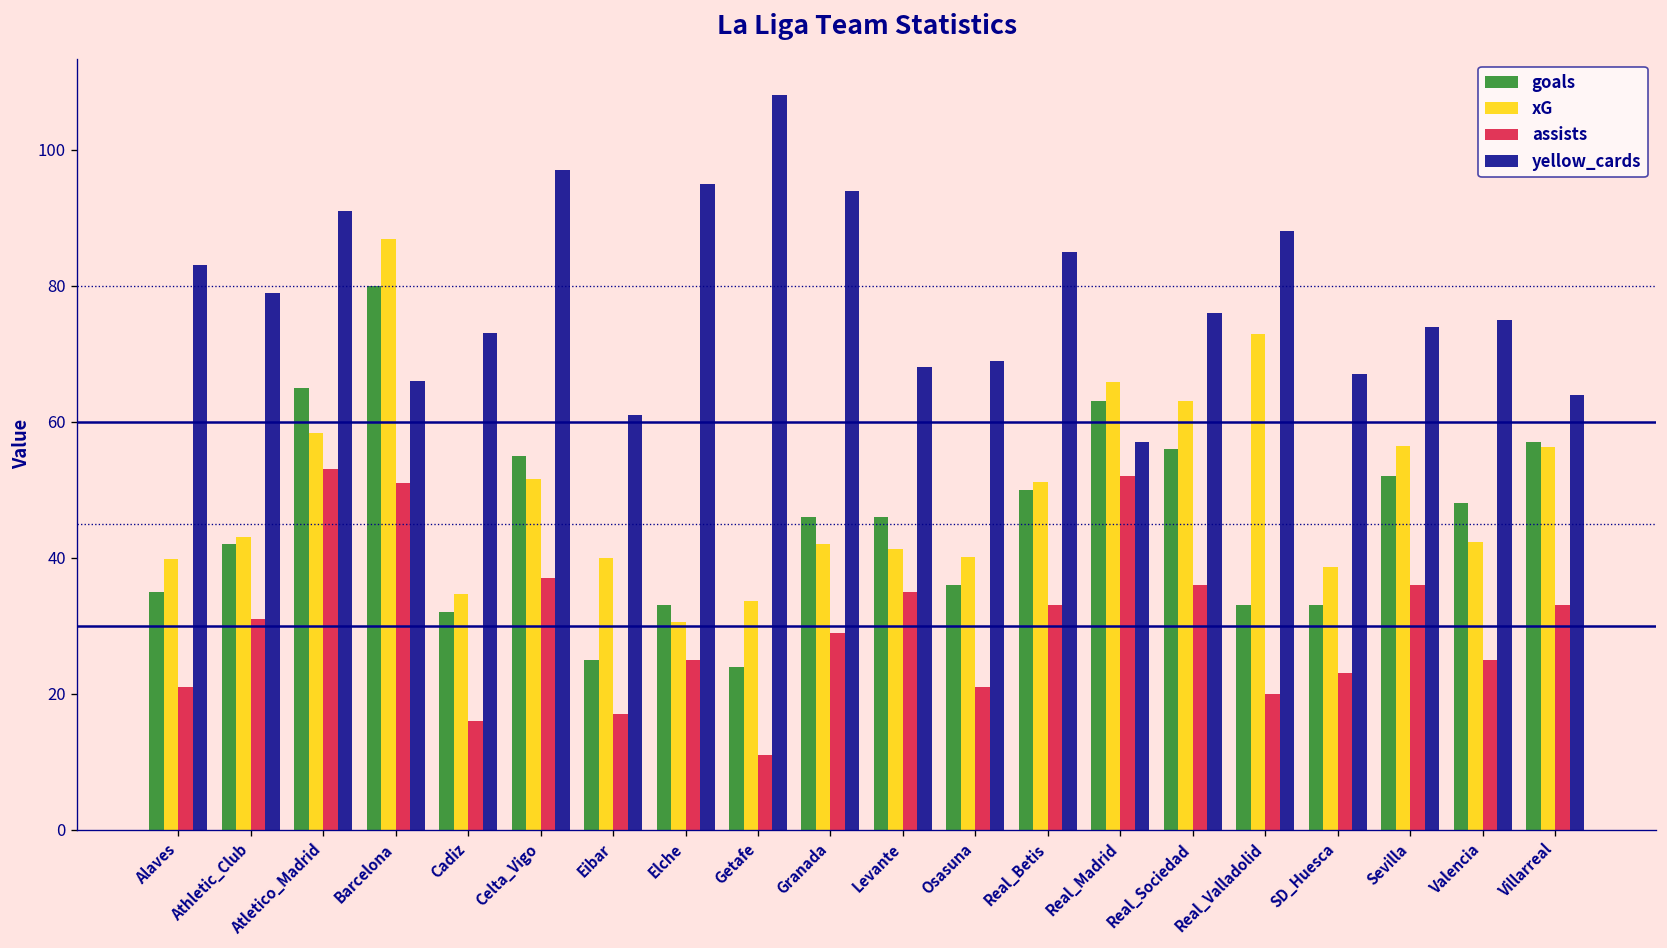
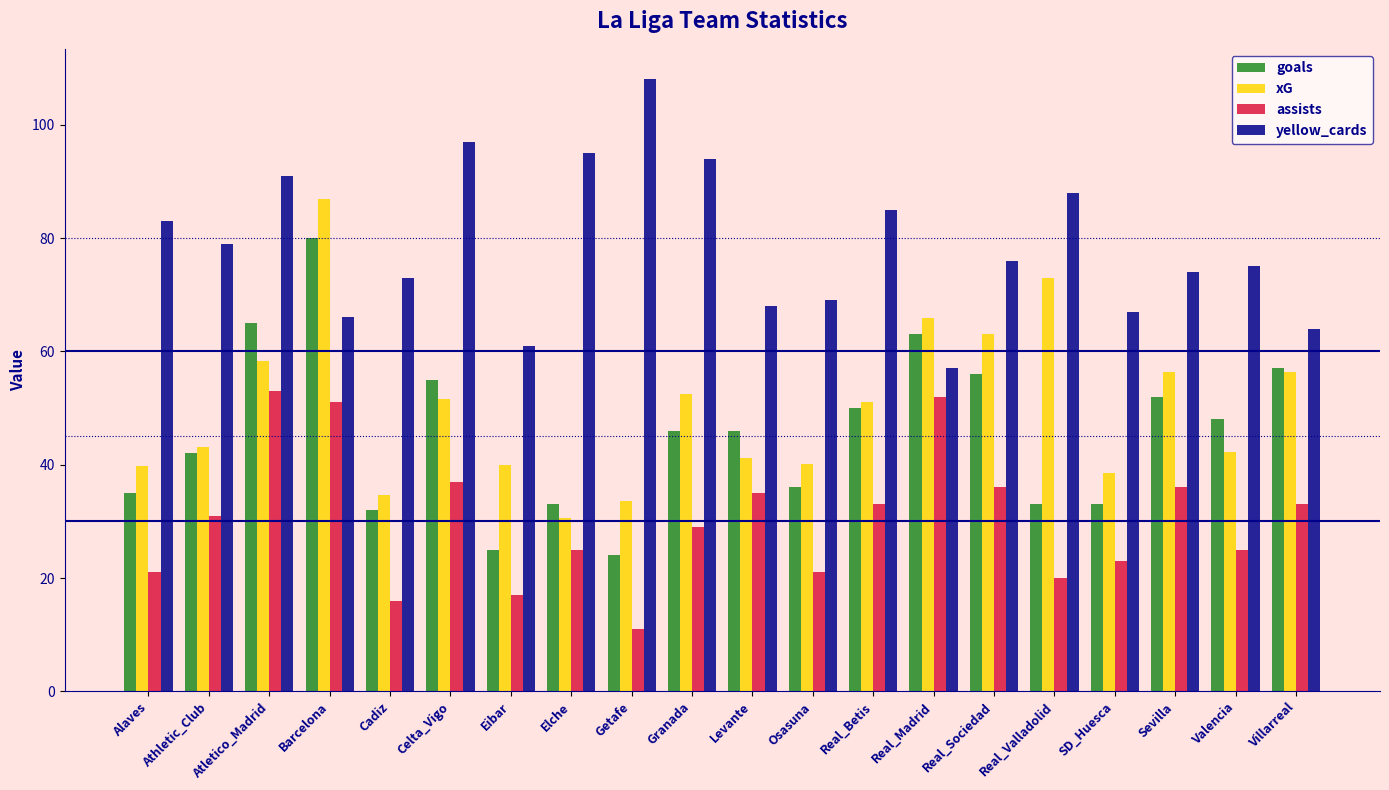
  {
    "goals": {
      "Alaves": 35,
      "Athletic_Club": 42,
      "Atletico_Madrid": 65,
      "Barcelona": 80,
      "Cadiz": 32,
      "Celta_Vigo": 55,
      "Eibar": 25,
      "Elche": 33,
      "Getafe": 24,
      "Granada": 46,
      "Levante": 46,
      "Osasuna": 36,
      "Real_Betis": 50,
      "Real_Madrid": 63,
      "Real_Sociedad": 56,
      "Real_Valladolid": 33,
      "SD_Huesca": 33,
      "Sevilla": 52,
      "Valencia": 48,
      "Villarreal": 57
    },
    "xG": {
      "Alaves": 40,
      "Athletic_Club": 43,
      "Atletico_Madrid": 58,
      "Barcelona": 87,
      "Cadiz": 35,
      "Celta_Vigo": 52,
      "Eibar": 40,
      "Elche": 31,
      "Getafe": 34,
-     "Granada": 42,
+     "Granada": 53,
      "Levante": 41,
      "Osasuna": 40,
      "Real_Betis": 51,
      "Real_Madrid": 66,
      "Real_Sociedad": 63,
      "Real_Valladolid": 73,
      "SD_Huesca": 39,
      "Sevilla": 56,
      "Valencia": 42,
      "Villarreal": 56
    },
    "assists": {
      "Alaves": 21,
      "Athletic_Club": 31,
      "Atletico_Madrid": 53,
      "Barcelona": 51,
      "Cadiz": 16,
      "Celta_Vigo": 37,
      "Eibar": 17,
      "Elche": 25,
      "Getafe": 11,
      "Granada": 29,
      "Levante": 35,
      "Osasuna": 21,
      "Real_Betis": 33,
      "Real_Madrid": 52,
      "Real_Sociedad": 36,
      "Real_Valladolid": 20,
      "SD_Huesca": 23,
      "Sevilla": 36,
      "Valencia": 25,
      "Villarreal": 33
    },
    "yellow_cards": {
      "Alaves": 83,
      "Athletic_Club": 79,
      "Atletico_Madrid": 91,
      "Barcelona": 66,
      "Cadiz": 73,
      "Celta_Vigo": 97,
      "Eibar": 61,
      "Elche": 95,
      "Getafe": 108,
      "Granada": 94,
      "Levante": 68,
      "Osasuna": 69,
      "Real_Betis": 85,
      "Real_Madrid": 57,
      "Real_Sociedad": 76,
      "Real_Valladolid": 88,
      "SD_Huesca": 67,
      "Sevilla": 74,
      "Valencia": 75,
      "Villarreal": 64
    }
  }
